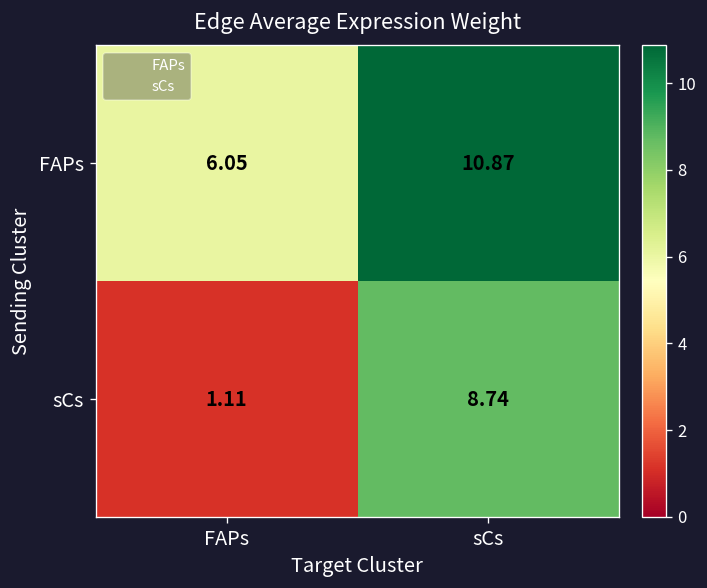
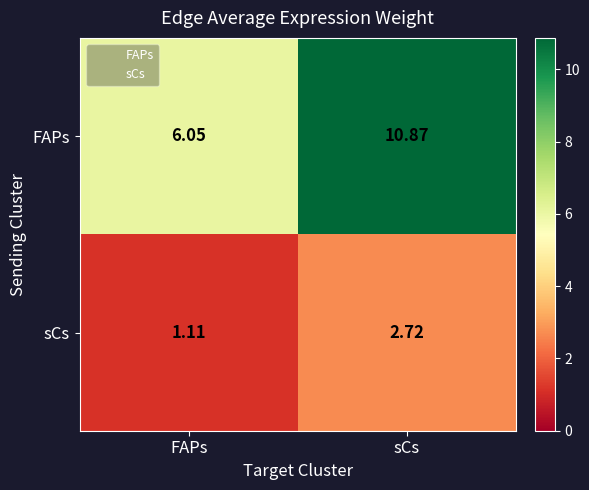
  {
    "FAPs": {
      "FAPs": 6.05,
      "sCs": 10.87
    },
    "sCs": {
      "FAPs": 1.11,
-     "sCs": 8.74
+     "sCs": 2.72
    }
  }
